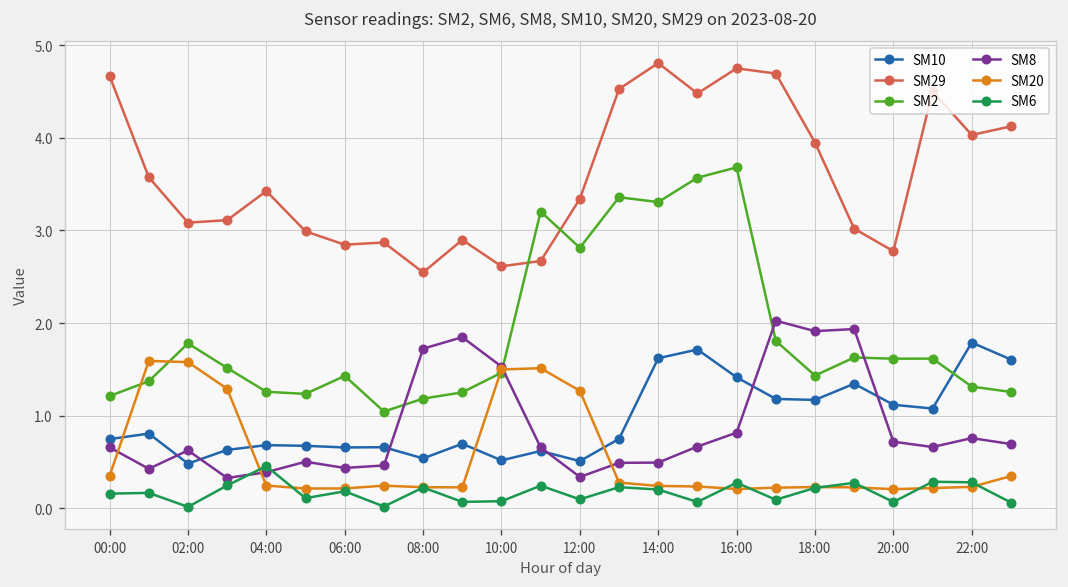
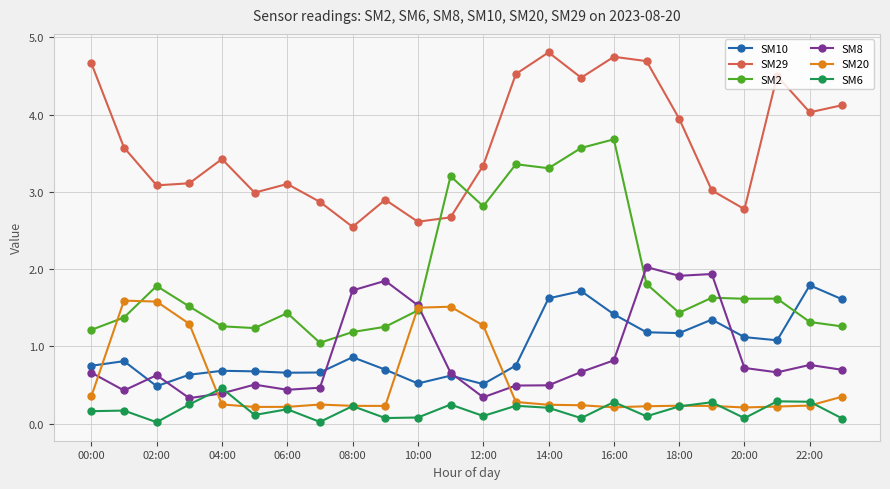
  {
    "SM10": {
      "00:00": 0.7,
      "02:00": 0.5,
      "04:00": 0.7,
      "06:00": 0.7,
-     "08:00": 0.5,
+     "08:00": 0.9,
      "10:00": 0.5,
      "12:00": 0.5,
      "14:00": 1.6,
      "16:00": 1.4,
      "18:00": 1.2,
      "20:00": 1.1,
      "22:00": 1.8
    },
    "SM29": {
      "00:00": 4.7,
      "02:00": 3.1,
      "04:00": 3.4,
-     "06:00": 2.8,
+     "06:00": 3.1,
      "08:00": 2.5,
      "10:00": 2.6,
      "12:00": 3.3,
      "14:00": 4.8,
      "16:00": 4.7,
      "18:00": 3.9,
      "20:00": 2.8,
      "22:00": 4.0
    },
    "SM2": {
      "00:00": 1.2,
      "02:00": 1.8,
      "04:00": 1.3,
      "06:00": 1.4,
      "08:00": 1.2,
      "10:00": 1.5,
      "12:00": 2.8,
      "14:00": 3.3,
      "16:00": 3.7,
      "18:00": 1.4,
      "20:00": 1.6,
      "22:00": 1.3
    },
    "SM8": {
      "00:00": 0.7,
      "02:00": 0.6,
      "04:00": 0.4,
      "06:00": 0.4,
      "08:00": 1.7,
      "12:00": 0.3,
      "14:00": 0.5,
      "16:00": 0.8,
      "18:00": 1.9,
      "20:00": 0.7,
      "22:00": 0.8
    },
    "SM20": {
      "00:00": 0.4,
      "02:00": 1.6,
      "04:00": 0.2,
      "12:00": 1.3,
      "14:00": 0.2,
      "16:00": 0.2,
      "20:00": 0.2,
      "22:00": 0.2
    },
    "SM6": {
      "00:00": 0.2,
      "02:00": 0.0,
      "04:00": 0.5,
      "10:00": 0.1,
      "12:00": 0.1,
      "14:00": 0.2,
      "16:00": 0.3,
      "20:00": 0.1,
      "22:00": 0.3
    }
  }
